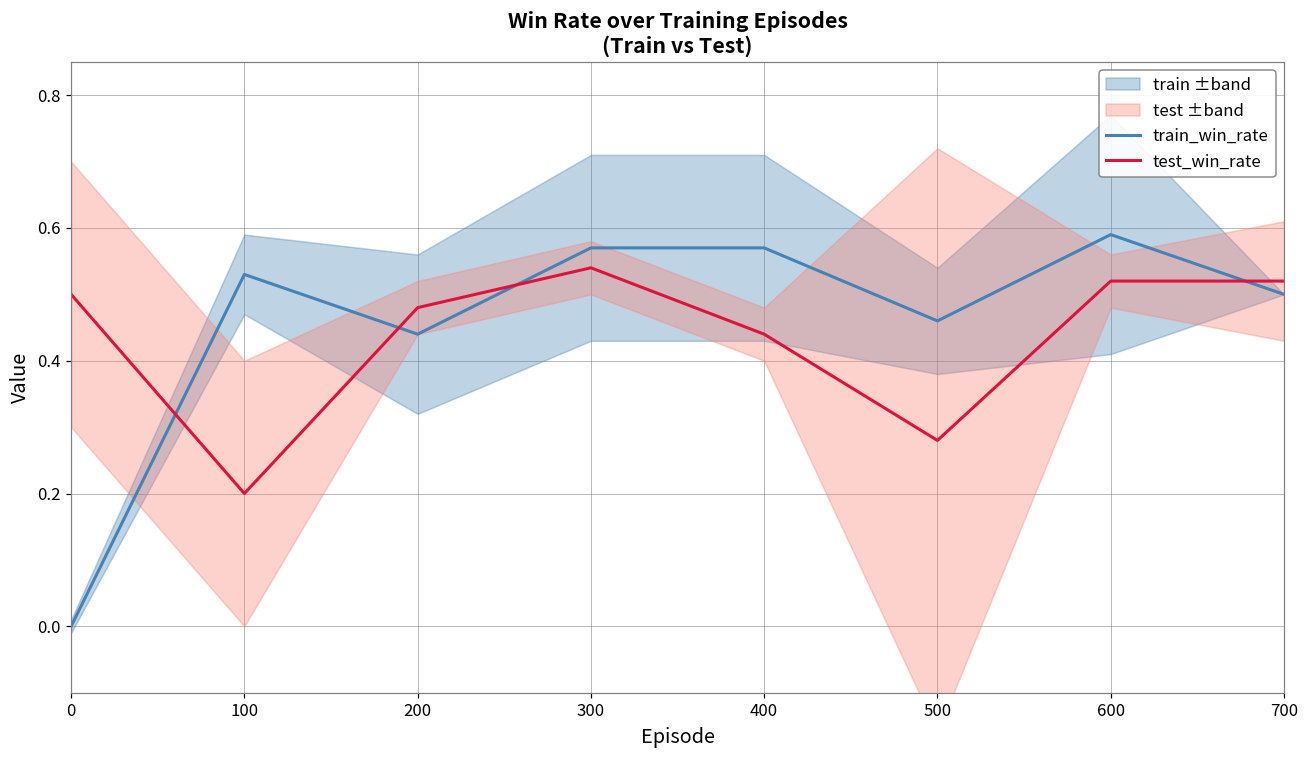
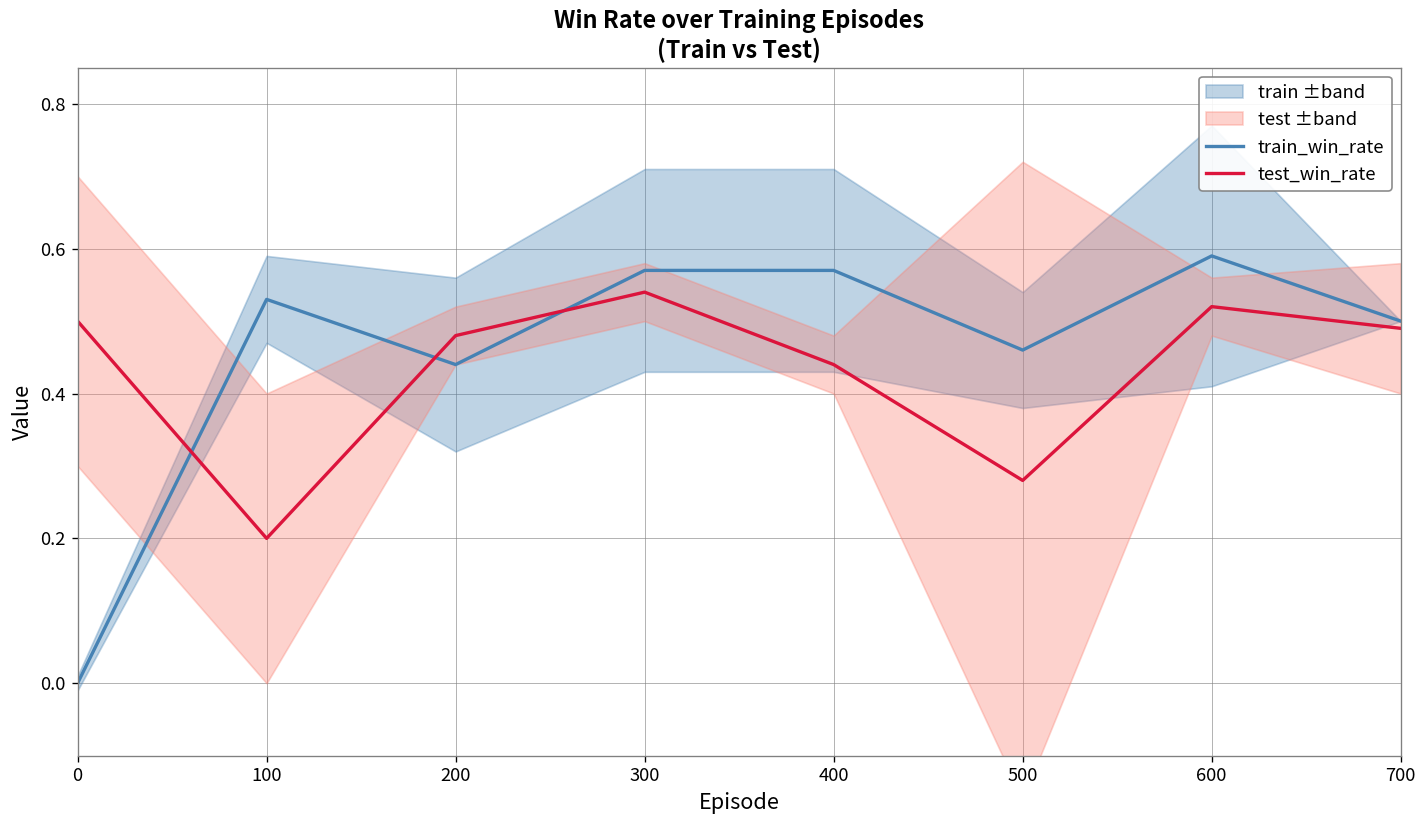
  {
    "test_win_rate": {
      "0": 0.50,
      "100": 0.20,
      "200": 0.48,
      "300": 0.54,
      "400": 0.44,
      "500": 0.28,
      "600": 0.52,
-     "700": 0.52
+     "700": 0.49
    },
    "test ±band": {
      "100": 0.40
    }
  }
